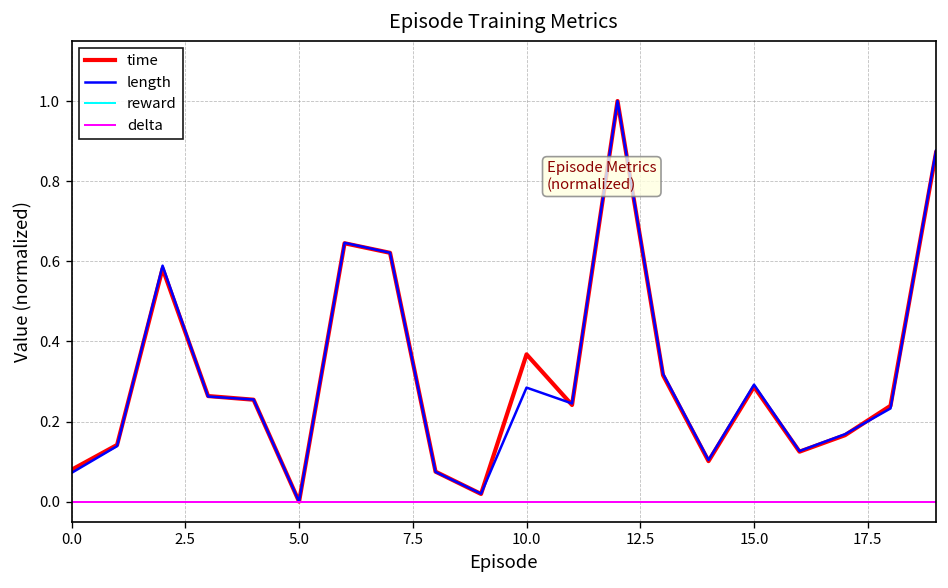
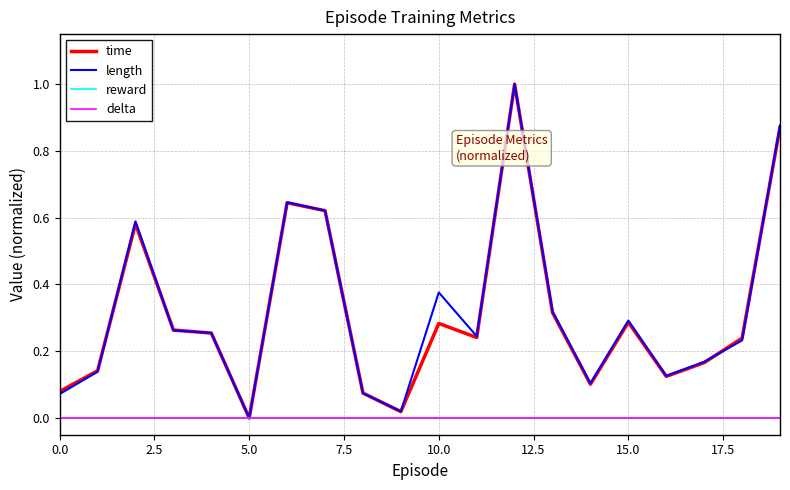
  {
    "time": {
      "0.0": 0.08,
-     "10.0": 0.37
+     "10.0": 0.28
    },
    "length": {
      "0.0": 0.07,
-     "10.0": 0.28
+     "10.0": 0.38
    },
    "delta": {
      "0.0": 0.00,
      "10.0": 0.00,
      "15.0": 0.00
    }
  }
